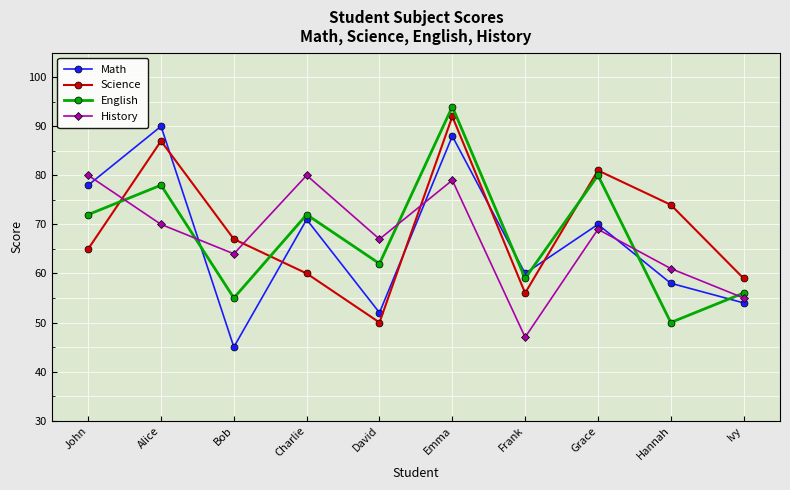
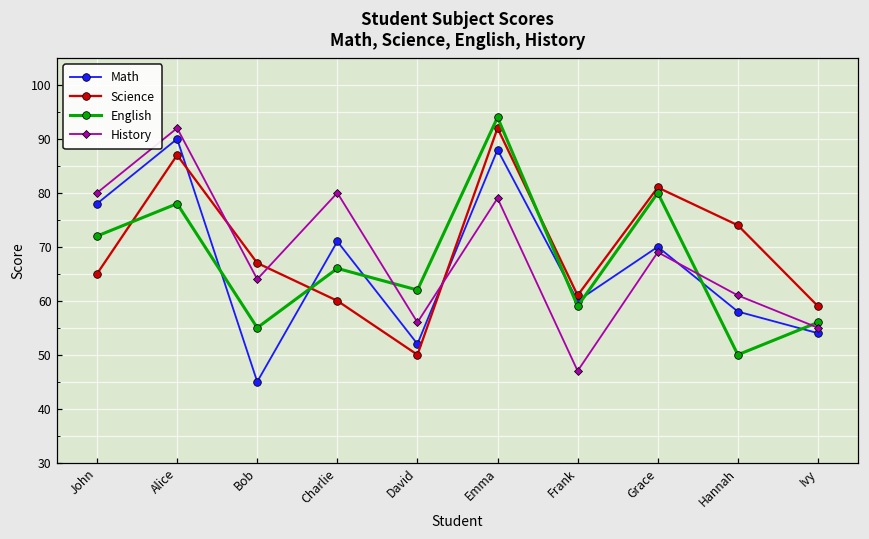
  {
    "Math": {
      "John": 78,
      "Alice": 90,
      "Bob": 45,
      "Charlie": 71,
      "David": 52,
      "Emma": 88,
      "Frank": 60,
      "Grace": 70,
      "Hannah": 58,
      "Ivy": 54
    },
    "Science": {
      "John": 65,
      "Alice": 87,
      "Bob": 67,
      "Charlie": 60,
      "David": 50,
      "Emma": 92,
-     "Frank": 56,
+     "Frank": 61,
      "Grace": 81,
      "Hannah": 74,
      "Ivy": 59
    },
    "English": {
      "John": 72,
      "Alice": 78,
      "Bob": 55,
-     "Charlie": 72,
+     "Charlie": 66,
      "David": 62,
      "Emma": 94,
      "Frank": 59,
      "Grace": 80,
      "Hannah": 50,
      "Ivy": 56
    },
    "History": {
      "John": 80,
-     "Alice": 70,
+     "Alice": 92,
      "Bob": 64,
      "Charlie": 80,
-     "David": 67,
+     "David": 56,
      "Emma": 79,
      "Frank": 47,
      "Grace": 69,
      "Hannah": 61,
      "Ivy": 55
    }
  }
